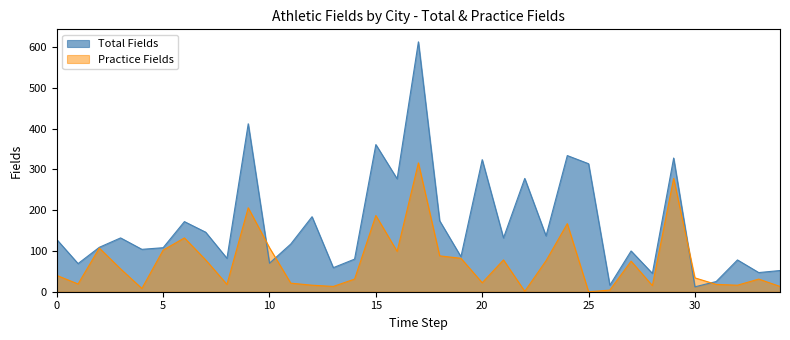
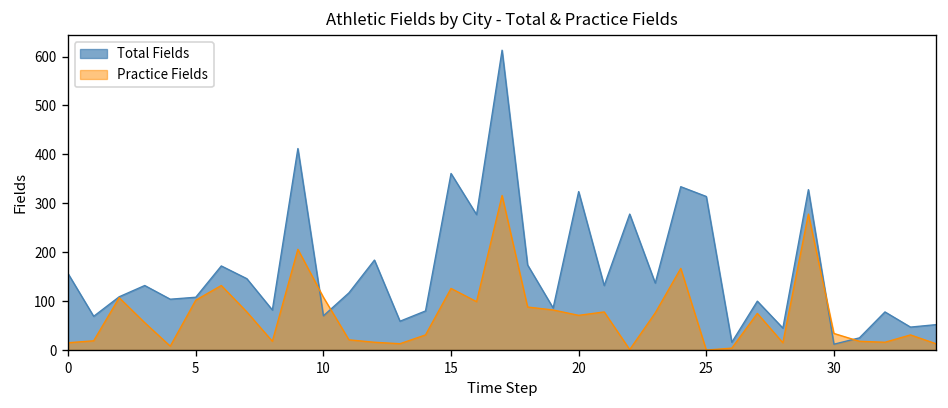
  {
    "Total Fields": {
-     "0": 130,
+     "0": 160,
      "10": 70,
      "15": 360,
      "20": 320,
      "25": 310,
      "30": 10
    },
    "Practice Fields": {
-     "0": 40,
+     "0": 20,
      "10": 110,
-     "15": 190,
-     "20": 20,
+     "15": 130,
+     "20": 70,
      "25": 0,
      "30": 30
    }
  }
